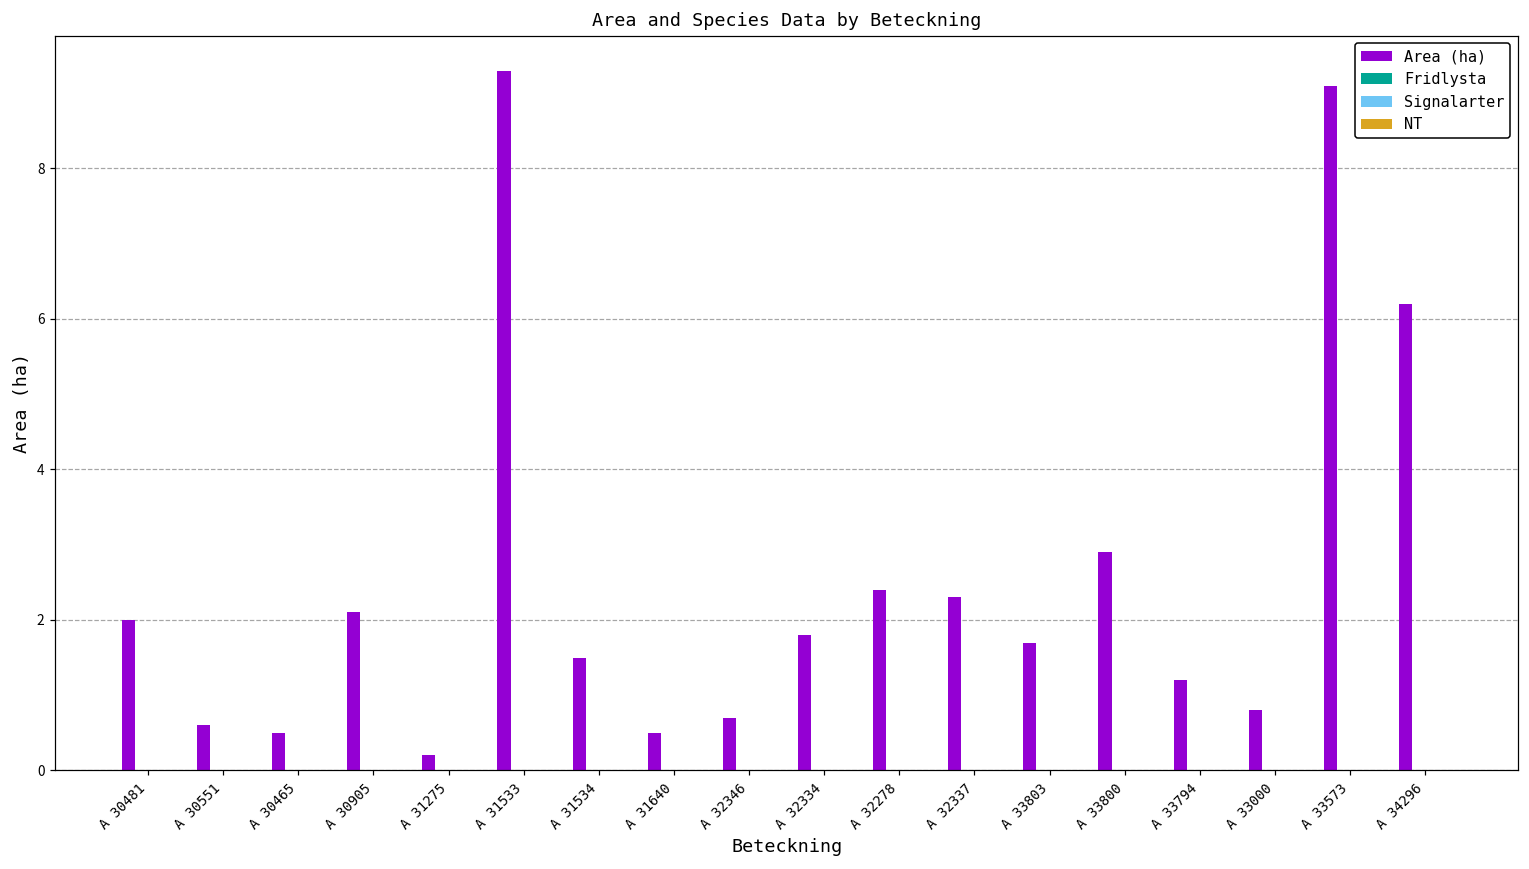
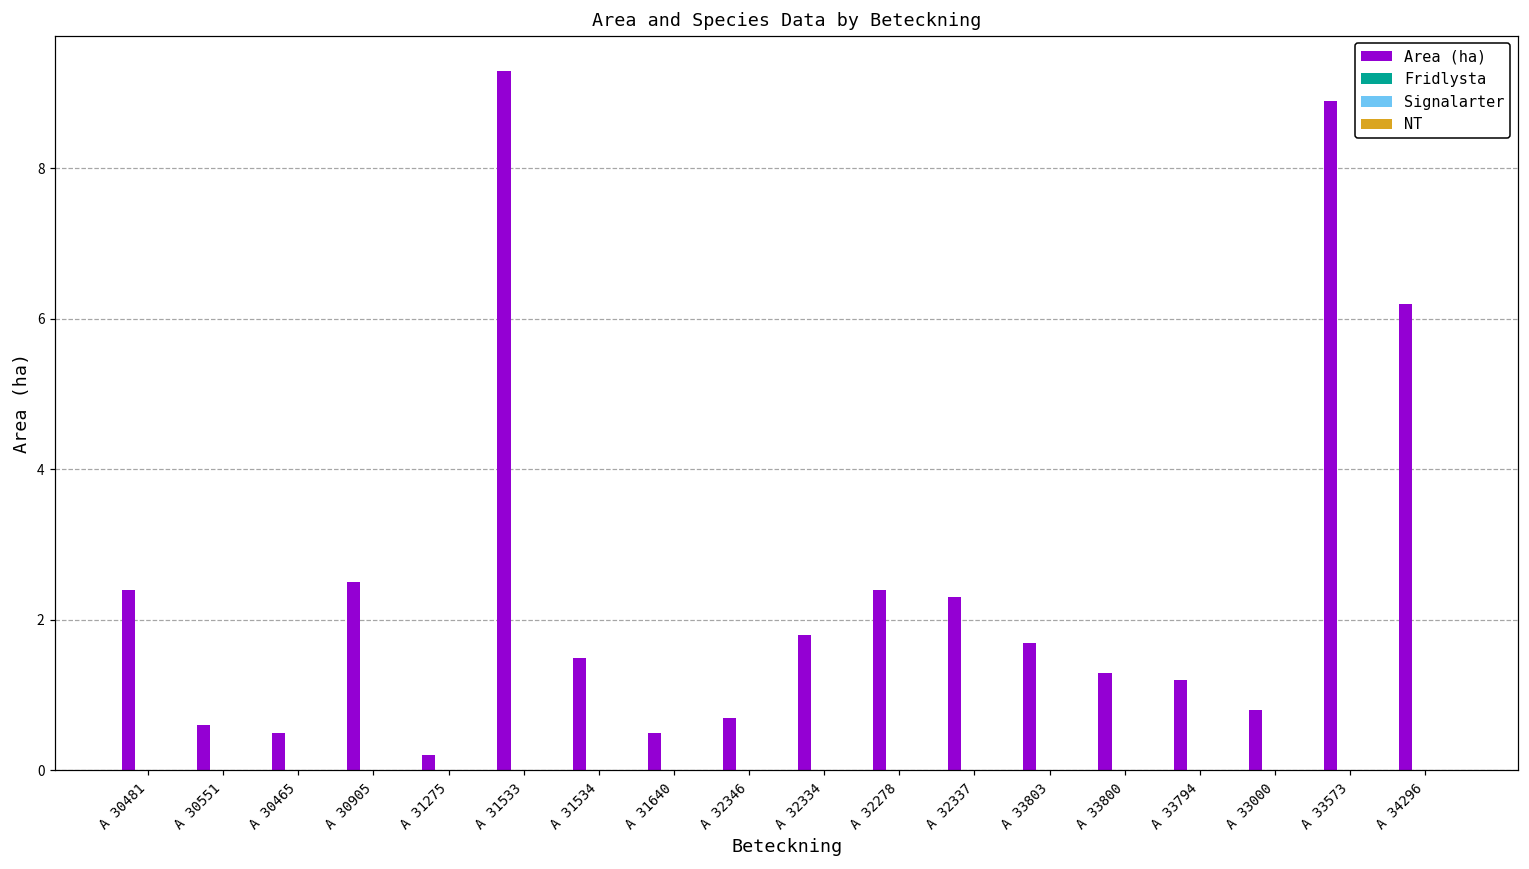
  {
    "Area (ha)": {
-     "A 30481": 2.0,
+     "A 30481": 2.4,
      "A 30551": 0.6,
      "A 30465": 0.5,
-     "A 30905": 2.1,
+     "A 30905": 2.5,
      "A 31275": 0.2,
      "A 31533": 9.3,
      "A 31534": 1.5,
      "A 31640": 0.5,
      "A 32346": 0.7,
      "A 32334": 1.8,
      "A 32278": 2.4,
      "A 32337": 2.3,
      "A 33803": 1.7,
-     "A 33800": 2.9,
+     "A 33800": 1.3,
      "A 33794": 1.2,
      "A 33000": 0.8,
-     "A 33573": 9.1,
+     "A 33573": 8.9,
      "A 34296": 6.2
    },
    "Fridlysta": {
      "A 30481": 0.0,
      "A 30551": 0.0,
      "A 30465": 0.0,
      "A 30905": 0.0,
      "A 31275": 0.0,
      "A 31533": 0.0,
      "A 31534": 0.0,
      "A 31640": 0.0,
      "A 32346": 0.0,
      "A 32334": 0.0,
      "A 32278": 0.0,
      "A 32337": 0.0,
      "A 33803": 0.0,
      "A 33800": 0.0,
      "A 33794": 0.0,
      "A 33000": 0.0,
      "A 33573": 0.0,
      "A 34296": 0.0
    },
    "Signalarter": {
      "A 30481": 0.0,
      "A 30551": 0.0,
      "A 30465": 0.0,
      "A 30905": 0.0,
      "A 31275": 0.0,
      "A 31533": 0.0,
      "A 31534": 0.0,
      "A 31640": 0.0,
      "A 32346": 0.0,
      "A 32334": 0.0,
      "A 32278": 0.0,
      "A 32337": 0.0,
      "A 33803": 0.0,
      "A 33800": 0.0,
      "A 33794": 0.0,
      "A 33000": 0.0,
      "A 33573": 0.0,
      "A 34296": 0.0
    },
    "NT": {
      "A 30481": 0.0,
      "A 30551": 0.0,
      "A 30465": 0.0,
      "A 30905": 0.0,
      "A 31275": 0.0,
      "A 31533": 0.0,
      "A 31534": 0.0,
      "A 31640": 0.0,
      "A 32346": 0.0,
      "A 32334": 0.0,
      "A 32278": 0.0,
      "A 32337": 0.0,
      "A 33803": 0.0,
      "A 33800": 0.0,
      "A 33794": 0.0,
      "A 33000": 0.0,
      "A 33573": 0.0,
      "A 34296": 0.0
    }
  }
